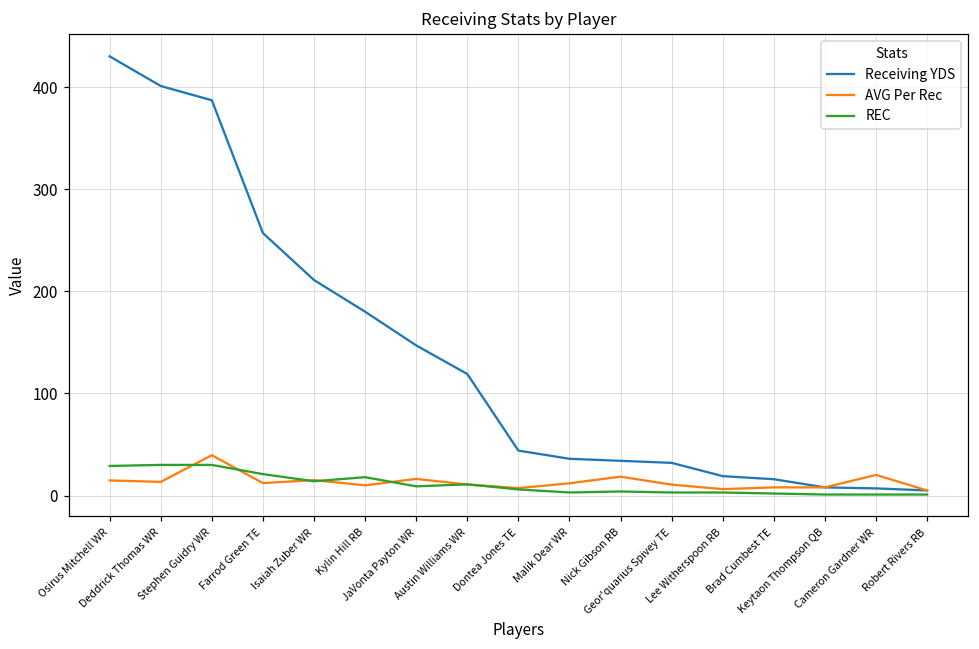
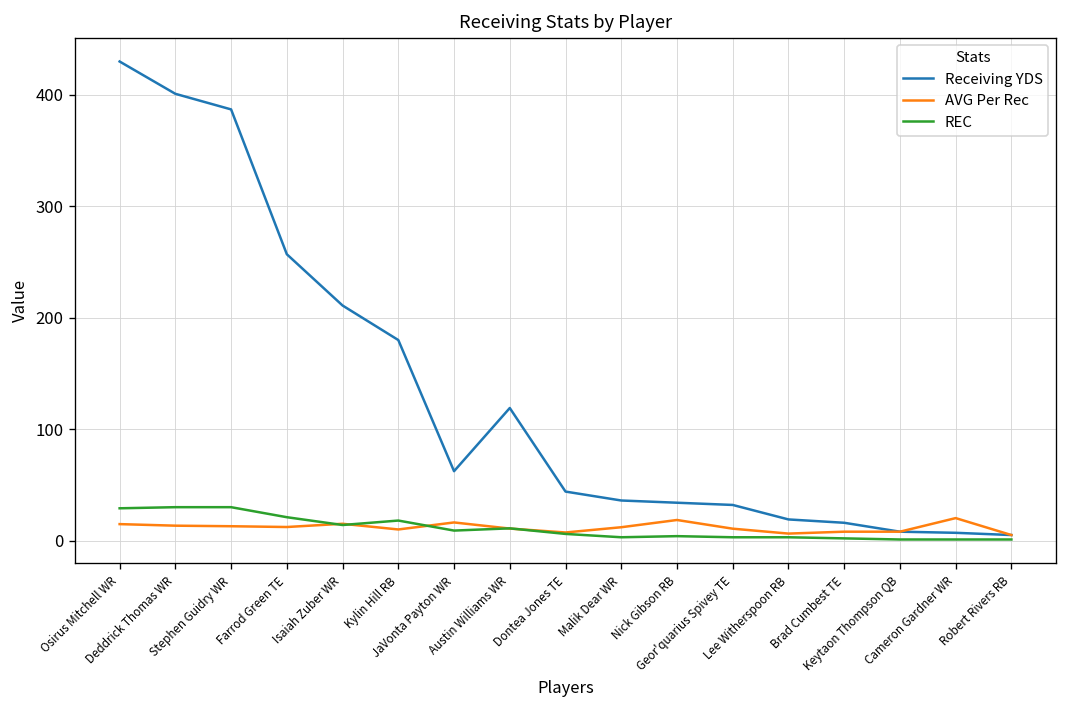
  {
    "Receiving YDS": {
      "Osirus Mitchell WR": 430,
      "Deddrick Thomas WR": 400,
      "Stephen Guidry WR": 390,
      "Farrod Green TE": 260,
      "Isaiah Zuber WR": 210,
      "Kylin Hill RB": 180,
-     "JaVonta Payton WR": 150,
+     "JaVonta Payton WR": 60,
      "Austin Williams WR": 120,
      "Dontea Jones TE": 40,
      "Malik Dear WR": 40,
      "Nick Gibson RB": 30,
      "Geor'quarius Spivey TE": 30,
      "Lee Witherspoon RB": 20,
      "Brad Cumbest TE": 20,
      "Cameron Gardner WR": 10
    },
    "AVG Per Rec": {
      "Osirus Mitchell WR": 10,
      "Deddrick Thomas WR": 10,
-     "Stephen Guidry WR": 40,
+     "Stephen Guidry WR": 10,
      "Farrod Green TE": 10,
      "Kylin Hill RB": 10,
      "JaVonta Payton WR": 20,
      "Malik Dear WR": 10,
      "Nick Gibson RB": 20,
      "Geor'quarius Spivey TE": 10,
      "Lee Witherspoon RB": 10,
      "Brad Cumbest TE": 10,
      "Cameron Gardner WR": 20
    },
    "REC": {
      "Osirus Mitchell WR": 30,
      "Deddrick Thomas WR": 30,
      "Stephen Guidry WR": 30,
      "Farrod Green TE": 20,
      "Kylin Hill RB": 20,
      "JaVonta Payton WR": 10,
      "Malik Dear WR": 0,
      "Nick Gibson RB": 0,
      "Geor'quarius Spivey TE": 0,
      "Lee Witherspoon RB": 0,
      "Brad Cumbest TE": 0,
      "Keytaon Thompson QB": 0,
      "Cameron Gardner WR": 0,
      "Robert Rivers RB": 0
    }
  }
